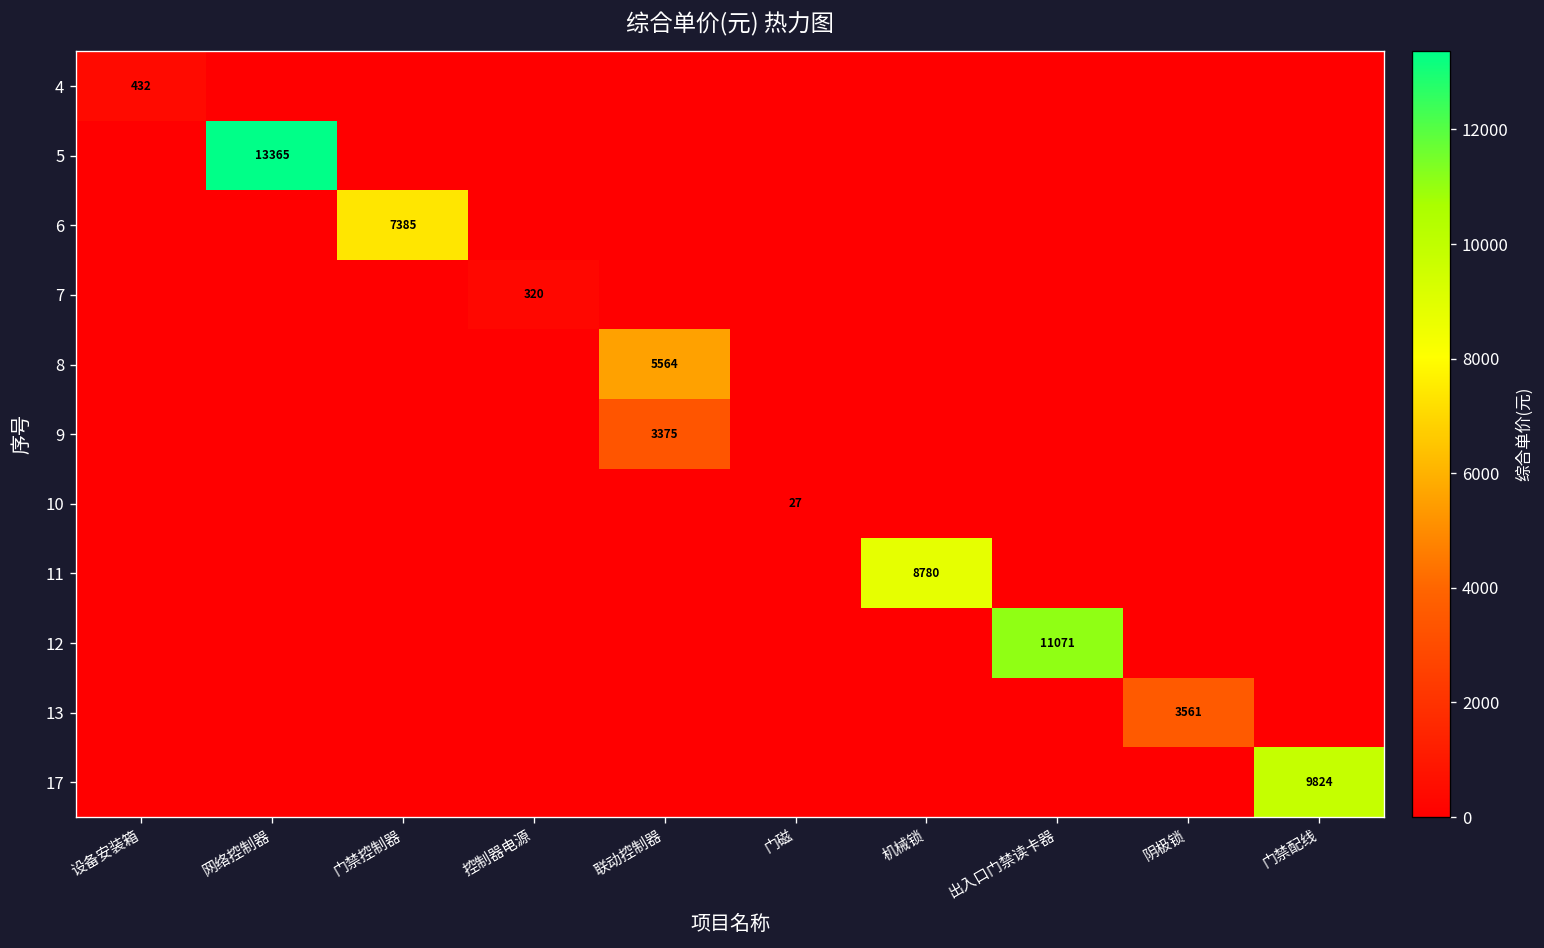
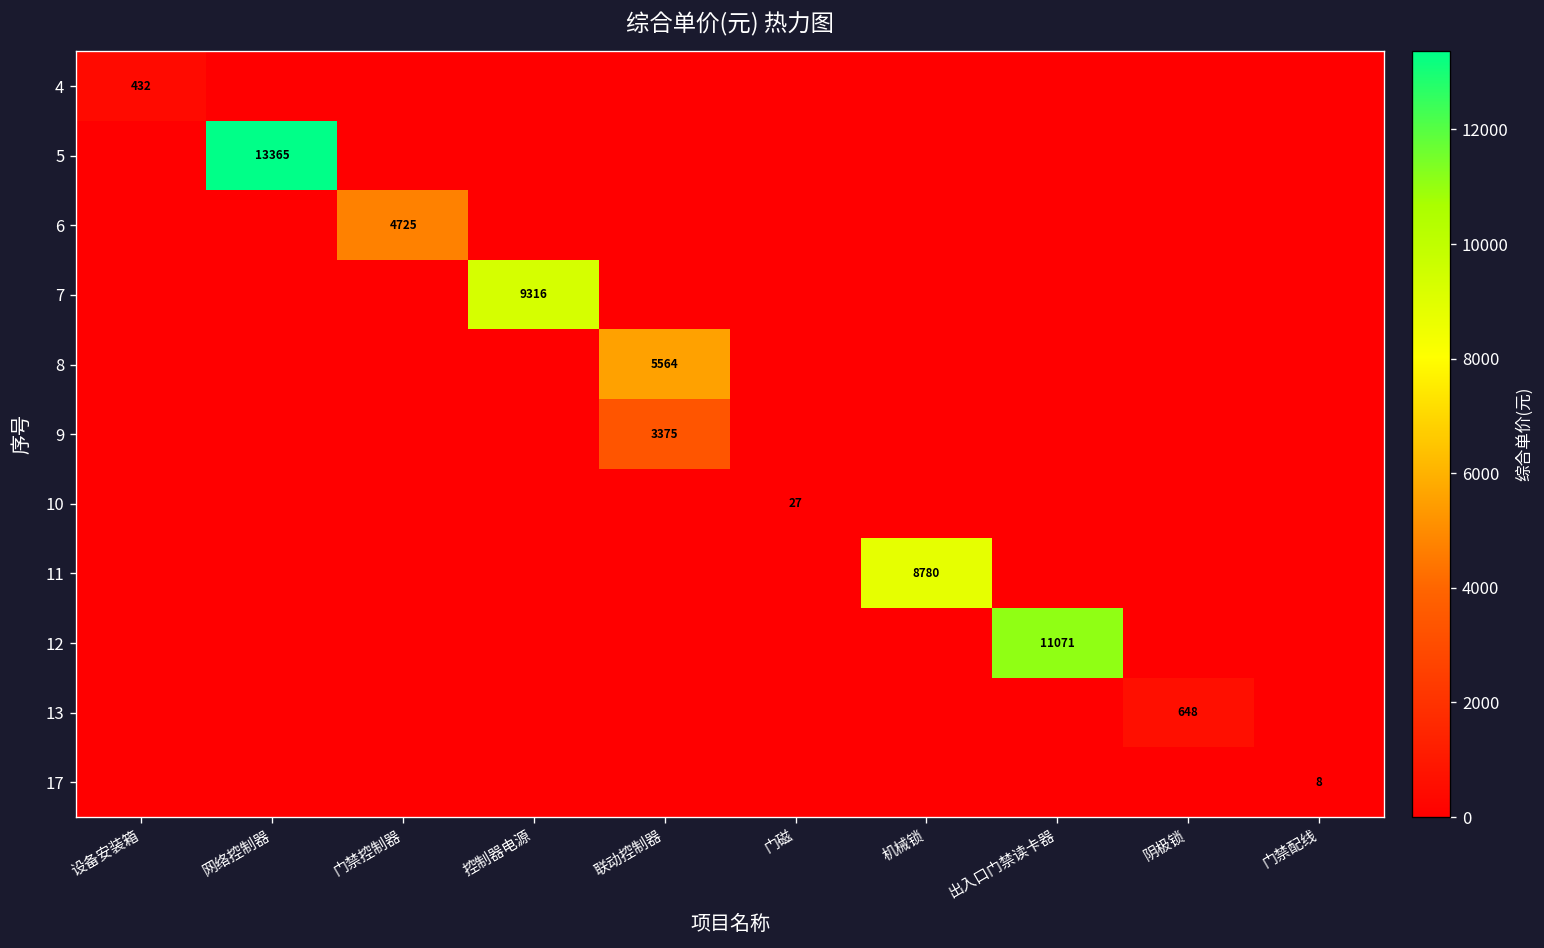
  {
    "4": {
      "设备安装箱": 432
    },
    "5": {
      "网络控制器": 13365
    },
    "6": {
-     "门禁控制器": 7385
+     "门禁控制器": 4725
    },
    "7": {
-     "控制器电源": 320
+     "控制器电源": 9316
    },
    "8": {
      "联动控制器": 5564
    },
    "9": {
      "联动控制器": 3375
    },
    "10": {
      "门磁": 27
    },
    "11": {
      "机械锁": 8780
    },
    "12": {
      "出入口门禁读卡器": 11071
    },
    "13": {
-     "阴极锁": 3561
+     "阴极锁": 648
    },
    "17": {
-     "门禁配线": 9824
+     "门禁配线": 8
    }
  }
